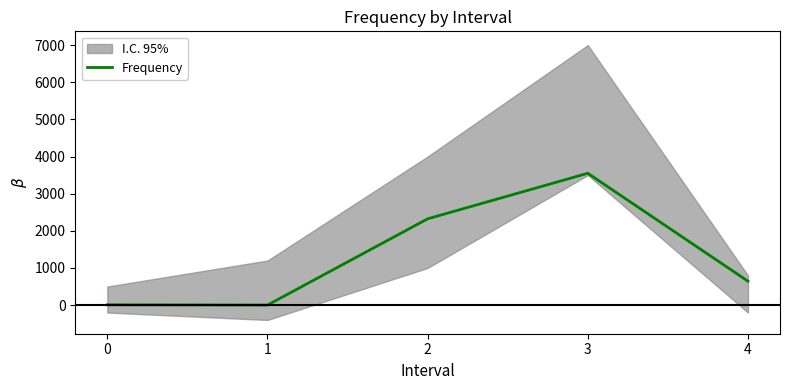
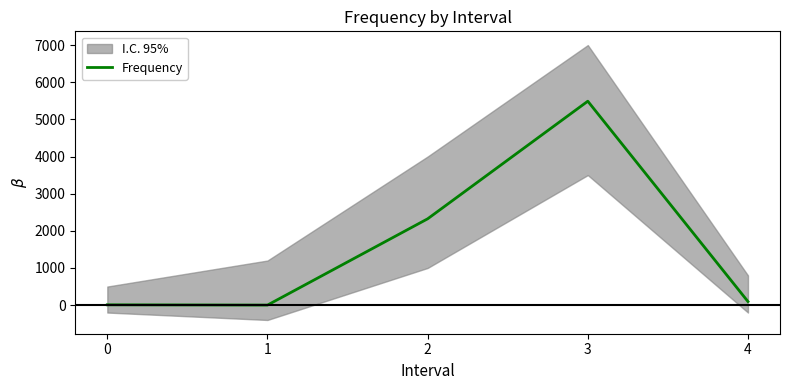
  {
    "Frequency": {
      "0": 0,
      "1": 0,
      "2": 2300,
-     "3": 3500,
-     "4": 600
+     "3": 5500,
+     "4": 100
    }
  }
